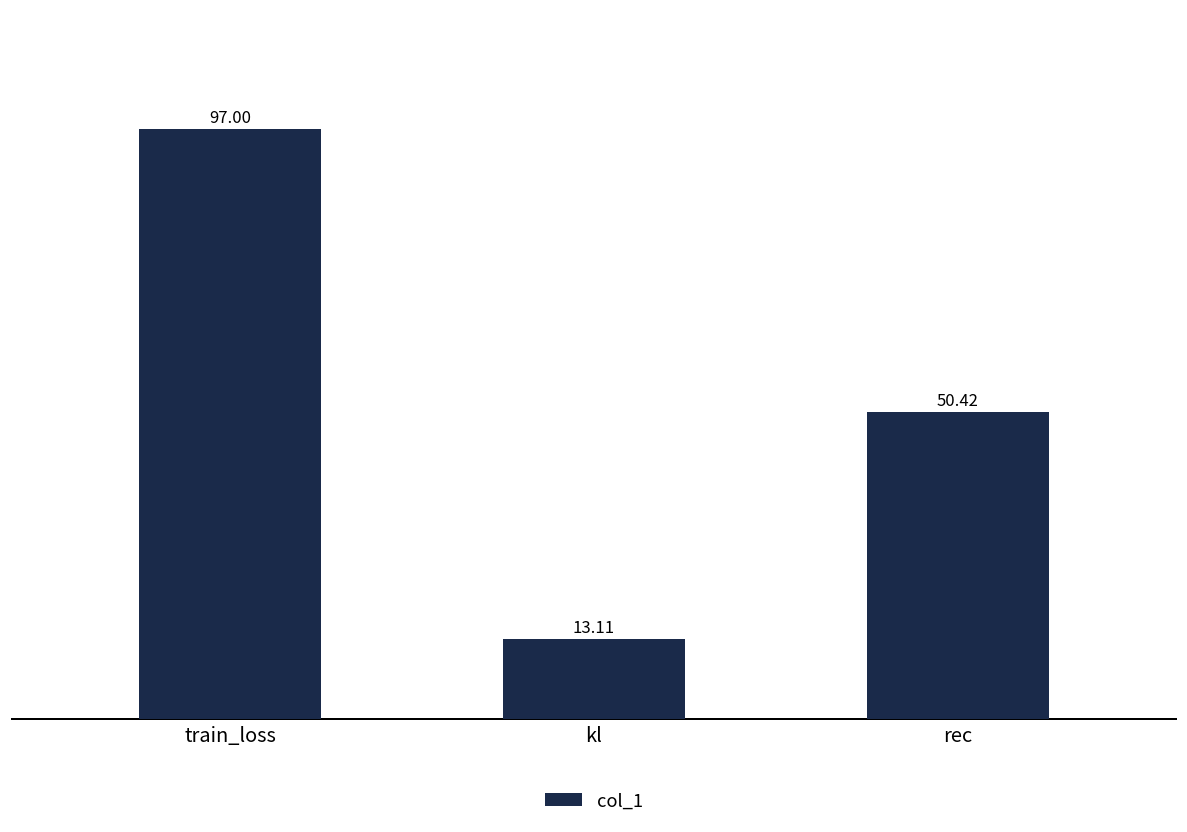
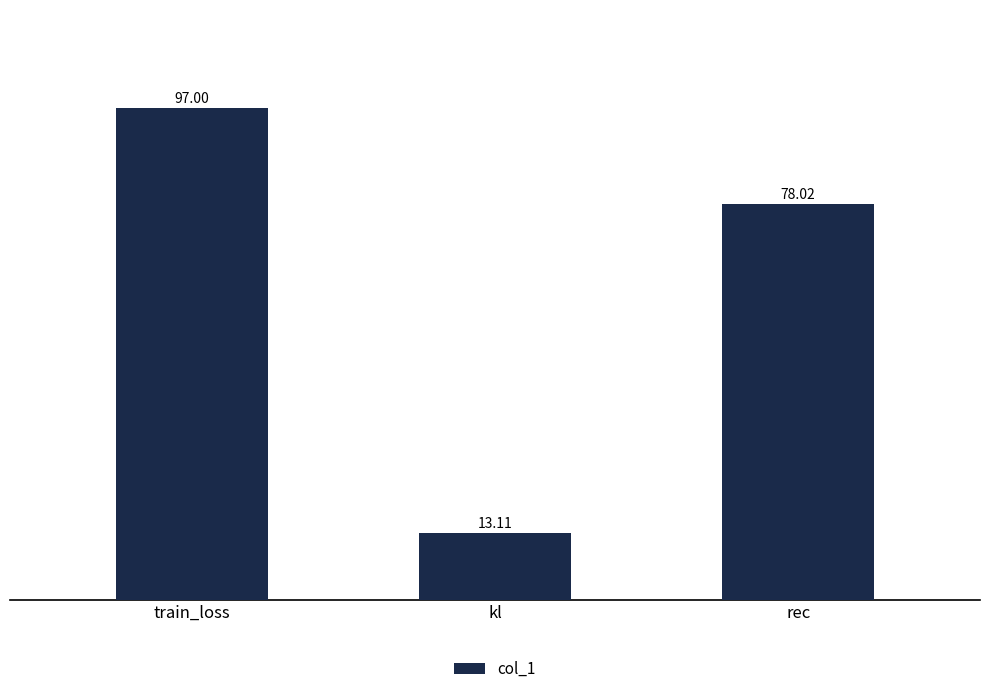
  {
    "train_loss": 97.00,
    "kl": 13.11,
-   "rec": 50.42
+   "rec": 78.02
  }
